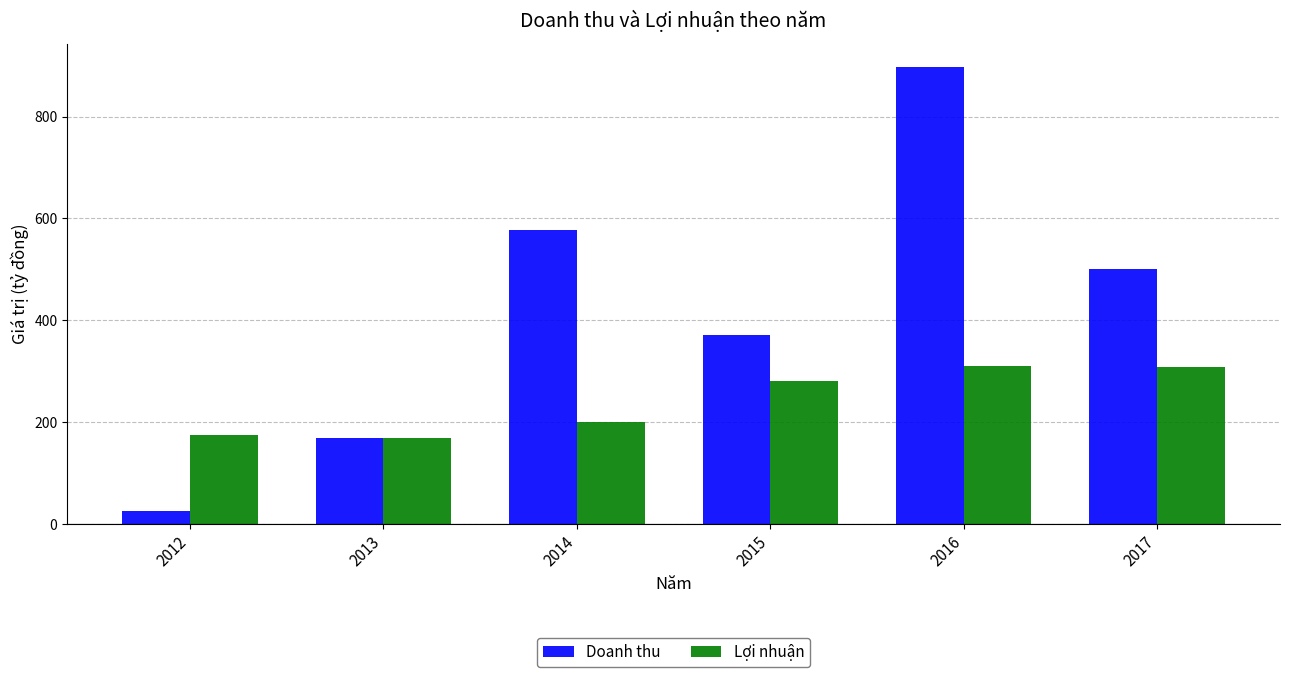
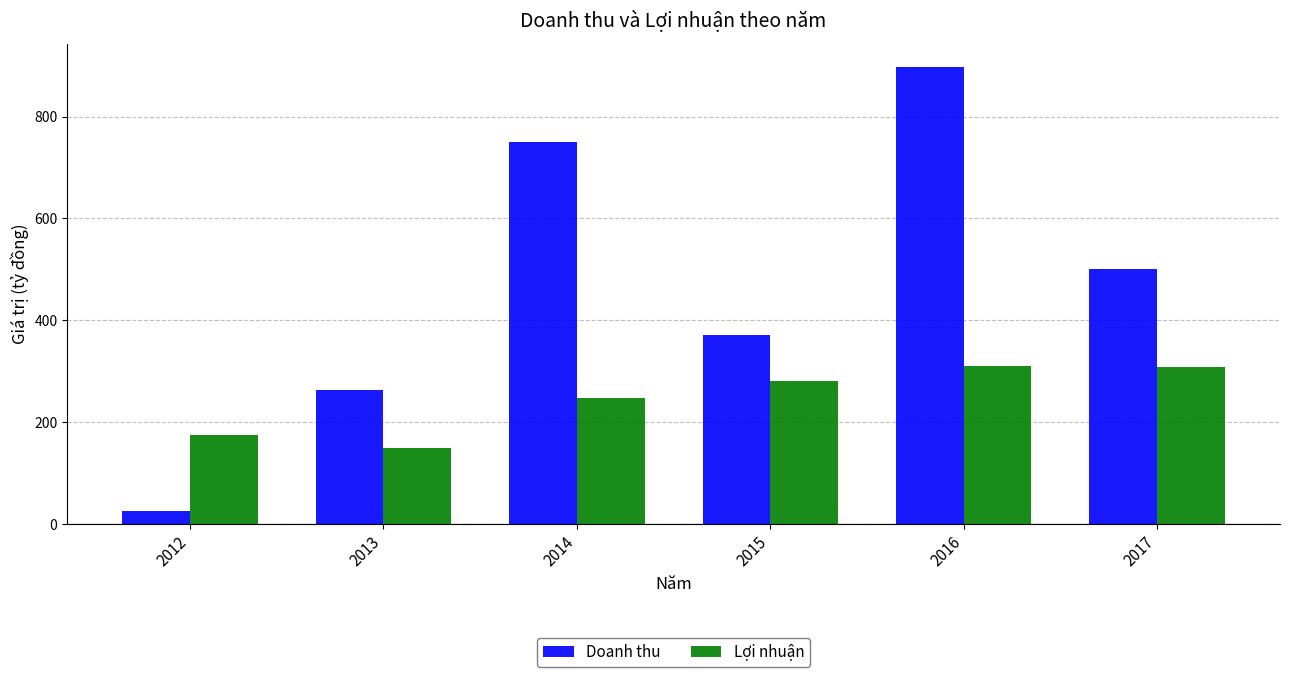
  {
    "Doanh thu": {
      "2012": 30,
-     "2013": 170,
-     "2014": 580,
+     "2013": 260,
+     "2014": 750,
      "2015": 370,
      "2016": 900,
      "2017": 500
    },
    "Lợi nhuận": {
      "2012": 170,
-     "2013": 170,
-     "2014": 200,
+     "2013": 150,
+     "2014": 250,
      "2015": 280,
      "2016": 310,
      "2017": 310
    }
  }
